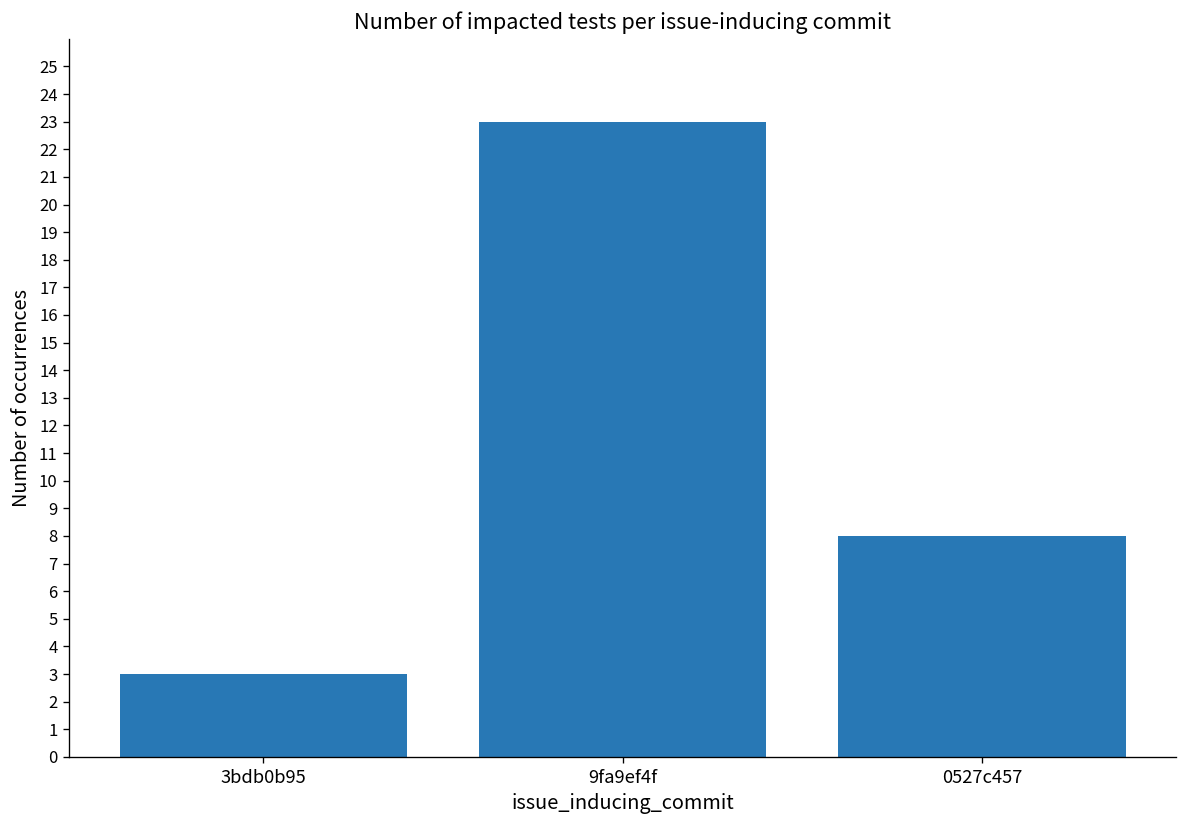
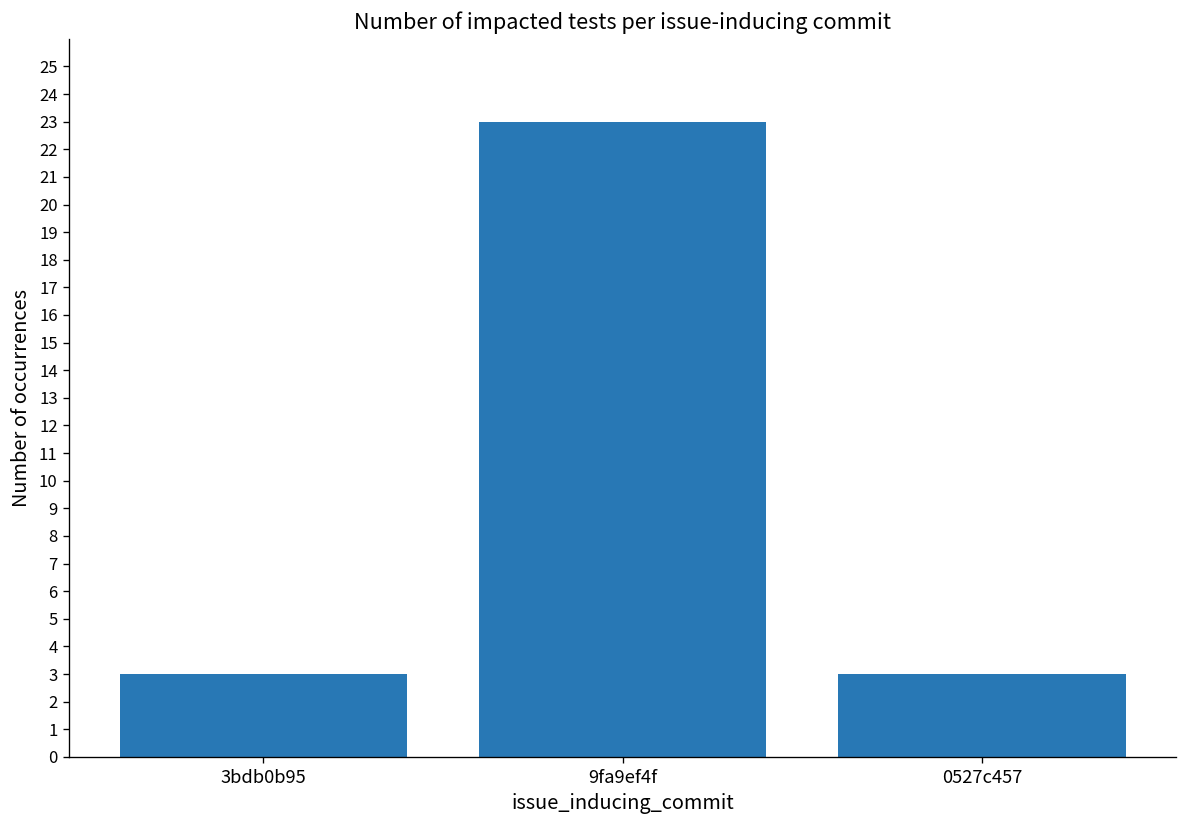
  {
    "3bdb0b95": 3,
    "9fa9ef4f": 23,
-   "0527c457": 8
+   "0527c457": 3
  }
